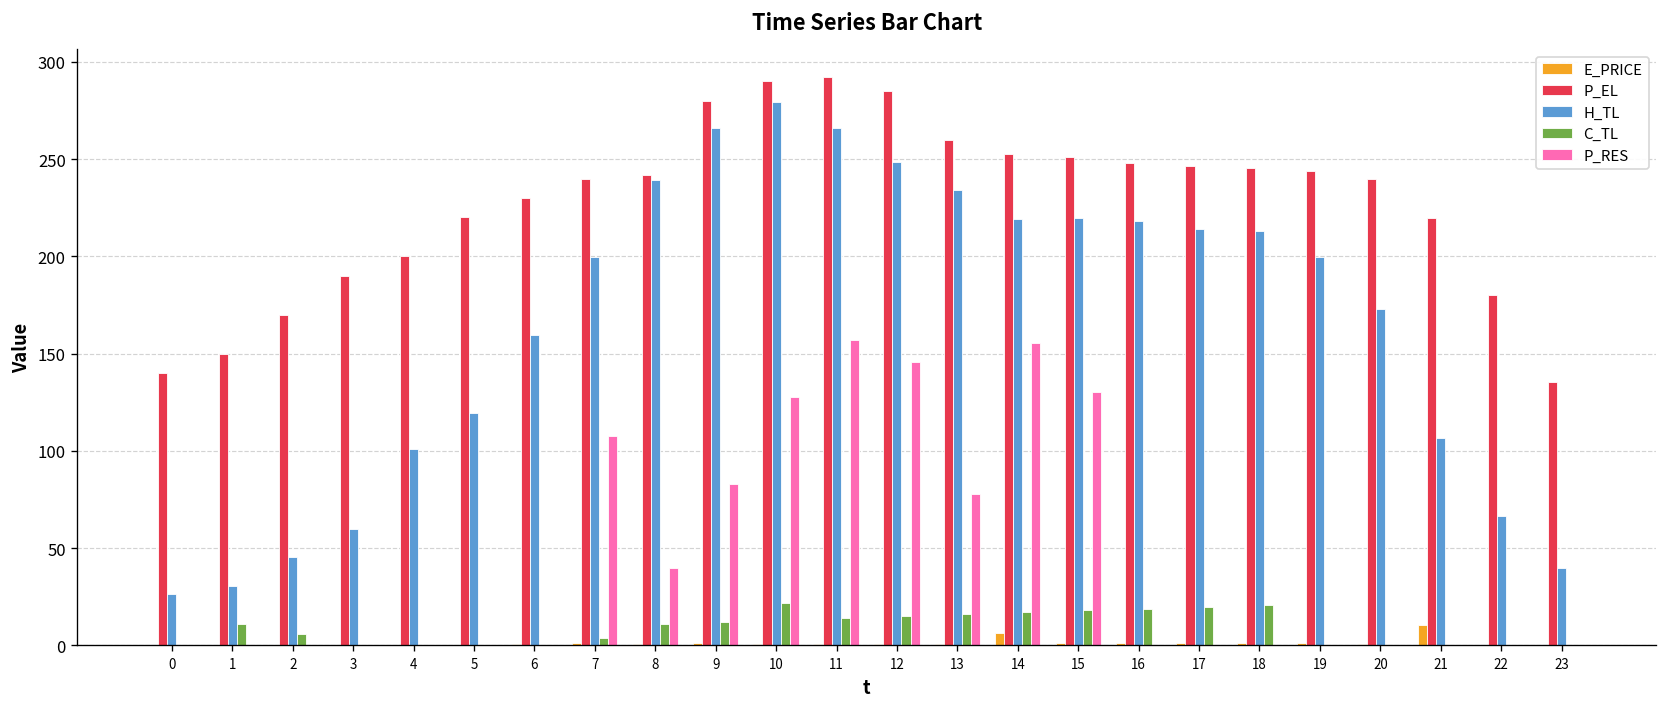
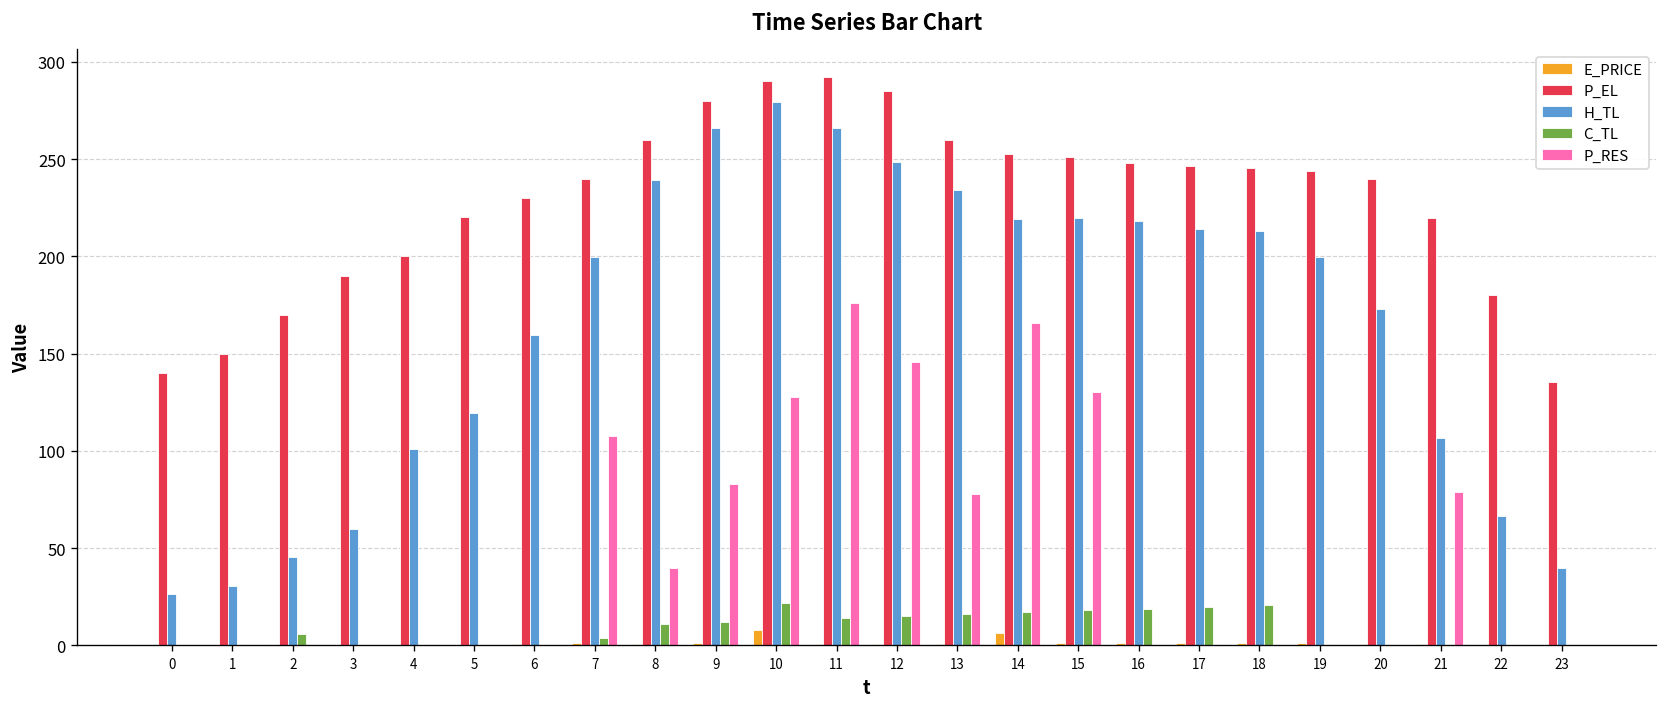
  {
    "E_PRICE": {
-     "10": 1,
+     "10": 8,
      "14": 6,
-     "21": 11
+     "21": 1
    },
    "P_EL": {
      "0": 140,
      "1": 150,
      "2": 170,
      "3": 190,
      "4": 200,
      "5": 220,
      "6": 230,
      "7": 240,
-     "8": 242,
+     "8": 260,
      "9": 280,
      "10": 290,
      "11": 292,
      "12": 285,
      "13": 260,
      "14": 252,
      "15": 251,
      "16": 248,
      "17": 246,
      "18": 246,
      "19": 244,
      "20": 240,
      "21": 220,
      "22": 180,
      "23": 135
    },
    "H_TL": {
      "0": 27,
      "1": 31,
      "2": 45,
      "3": 60,
      "4": 101,
      "5": 120,
      "6": 160,
      "7": 200,
      "8": 239,
      "9": 266,
      "10": 279,
      "11": 266,
      "12": 249,
      "13": 234,
      "14": 219,
      "15": 220,
      "16": 218,
      "17": 214,
      "18": 213,
      "19": 200,
      "20": 173,
      "21": 106,
      "22": 67,
      "23": 40
    },
    "C_TL": {
      "0": 0,
-     "1": 11,
+     "1": 0,
      "2": 6,
      "3": 0,
      "4": 0,
      "5": 0,
      "6": 0,
      "7": 4,
      "8": 11,
      "9": 12,
      "10": 22,
      "11": 14,
      "12": 15,
      "13": 16,
      "14": 17,
      "15": 18,
      "16": 19,
      "17": 20,
      "18": 21,
      "19": 0,
      "20": 0,
      "21": 0,
      "22": 0,
      "23": 0
    },
    "P_RES": {
      "0": 0,
      "1": 0,
      "2": 0,
      "3": 0,
      "4": 0,
      "5": 0,
      "6": 0,
      "7": 108,
      "8": 40,
      "9": 83,
      "10": 128,
-     "11": 157,
+     "11": 176,
      "12": 146,
      "13": 78,
-     "14": 155,
+     "14": 166,
      "15": 130,
      "16": 0,
      "17": 0,
      "18": 0,
      "19": 0,
      "20": 0,
-     "21": 0,
+     "21": 79,
      "22": 0,
      "23": 0
    }
  }
